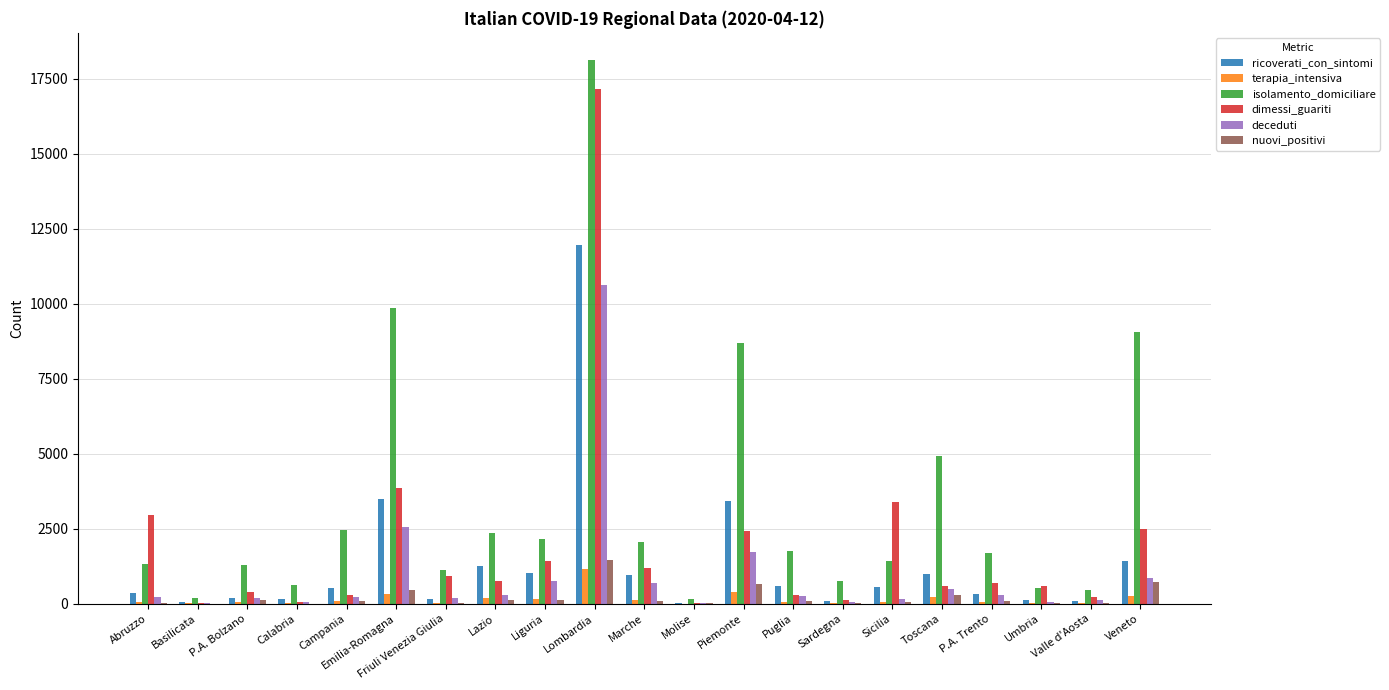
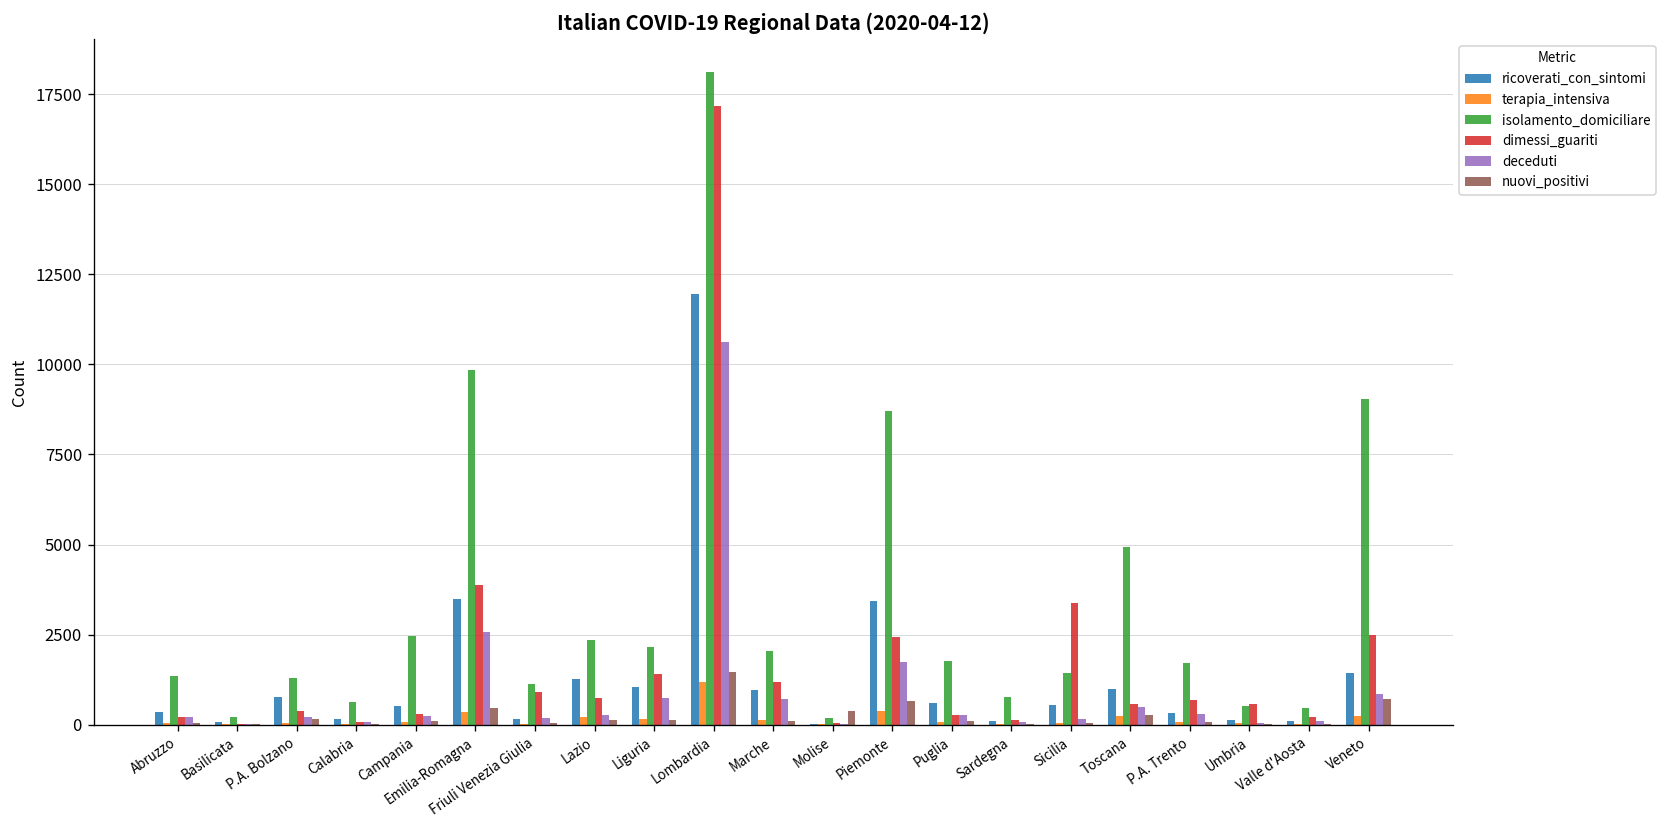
  {
    "ricoverati_con_sintomi": {
      "Abruzzo": 300,
-     "P.A. Bolzano": 200,
+     "P.A. Bolzano": 800,
      "Calabria": 200,
      "Campania": 500,
      "Emilia-Romagna": 3500,
      "Friuli Venezia Giulia": 200,
      "Lazio": 1300,
      "Liguria": 1000,
      "Lombardia": 12000,
      "Marche": 900,
      "Piemonte": 3400,
      "Puglia": 600,
      "Sardegna": 100,
      "Sicilia": 600,
      "Toscana": 1000,
      "P.A. Trento": 300,
      "Umbria": 100,
      "Valle d'Aosta": 100,
      "Veneto": 1400
    },
    "terapia_intensiva": {
      "Emilia-Romagna": 300,
      "Lazio": 200,
      "Liguria": 100,
      "Lombardia": 1200,
      "Marche": 100,
      "Piemonte": 400,
      "Toscana": 200,
      "Veneto": 200
    },
    "isolamento_domiciliare": {
      "Abruzzo": 1300,
      "Basilicata": 200,
      "P.A. Bolzano": 1300,
      "Calabria": 600,
      "Campania": 2400,
      "Emilia-Romagna": 9800,
      "Friuli Venezia Giulia": 1100,
      "Lazio": 2300,
      "Liguria": 2200,
      "Lombardia": 18100,
      "Marche": 2100,
      "Molise": 200,
      "Piemonte": 8700,
      "Puglia": 1800,
      "Sardegna": 800,
      "Sicilia": 1400,
      "Toscana": 4900,
      "P.A. Trento": 1700,
      "Umbria": 500,
      "Valle d'Aosta": 500,
      "Veneto": 9100
    },
    "dimessi_guariti": {
-     "Abruzzo": 3000,
+     "Abruzzo": 200,
      "P.A. Bolzano": 400,
      "Campania": 300,
      "Emilia-Romagna": 3900,
      "Friuli Venezia Giulia": 900,
      "Lazio": 700,
      "Liguria": 1400,
      "Lombardia": 17200,
      "Marche": 1200,
      "Piemonte": 2400,
      "Puglia": 300,
      "Sardegna": 100,
      "Sicilia": 3400,
      "Toscana": 600,
      "P.A. Trento": 700,
      "Umbria": 600,
      "Valle d'Aosta": 200,
      "Veneto": 2500
    },
    "deceduti": {
      "Abruzzo": 200,
      "P.A. Bolzano": 200,
      "Campania": 200,
      "Emilia-Romagna": 2600,
      "Friuli Venezia Giulia": 200,
      "Lazio": 300,
      "Liguria": 700,
      "Lombardia": 10600,
      "Marche": 700,
      "Piemonte": 1700,
      "Puglia": 300,
      "Sicilia": 200,
      "Toscana": 500,
      "P.A. Trento": 300,
      "Valle d'Aosta": 100,
      "Veneto": 900
    },
    "nuovi_positivi": {
      "P.A. Bolzano": 100,
      "Campania": 100,
      "Emilia-Romagna": 500,
      "Lazio": 100,
      "Liguria": 100,
      "Lombardia": 1500,
      "Marche": 100,
-     "Molise": 0,
+     "Molise": 400,
      "Piemonte": 700,
      "Puglia": 100,
      "Toscana": 300,
      "Veneto": 700
    }
  }
